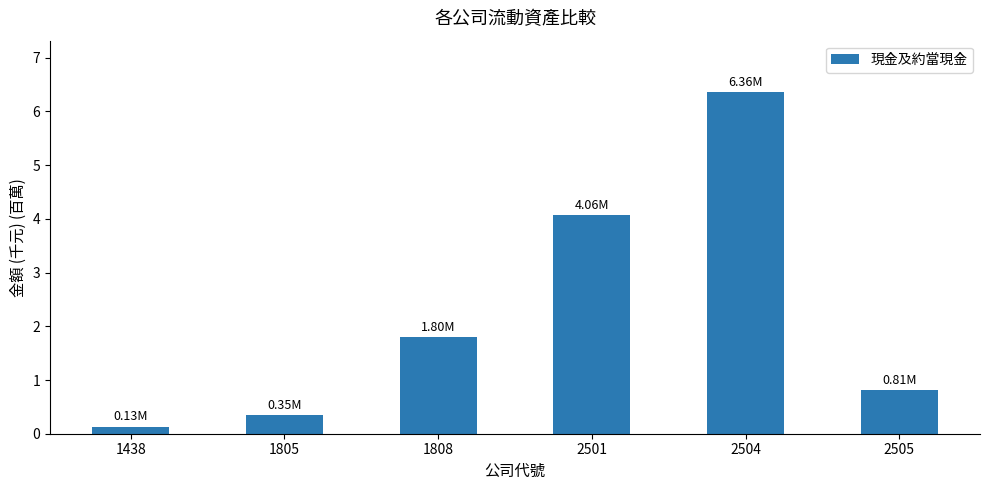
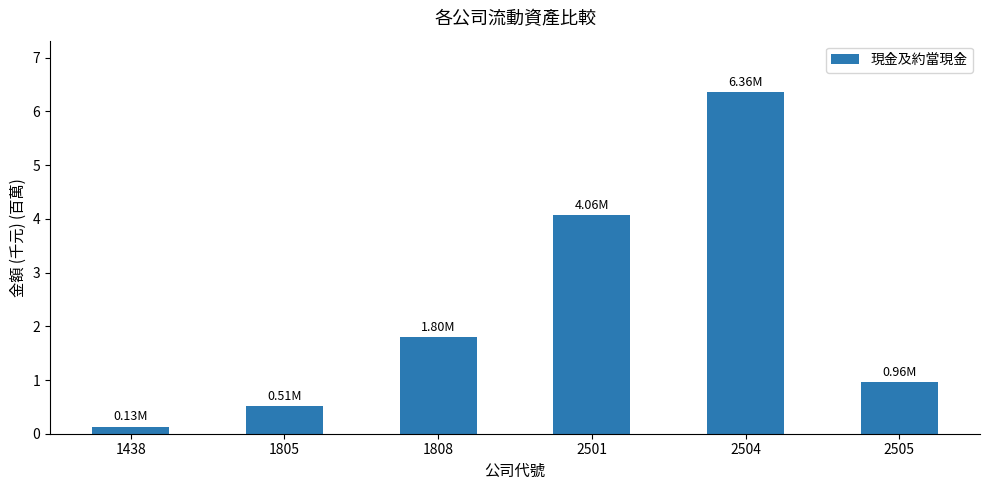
  {
    "1438": "0.13M",
-   "1805": "0.35M",
+   "1805": "0.51M",
    "1808": "1.80M",
    "2501": "4.06M",
    "2504": "6.36M",
-   "2505": "0.81M"
+   "2505": "0.96M"
  }
